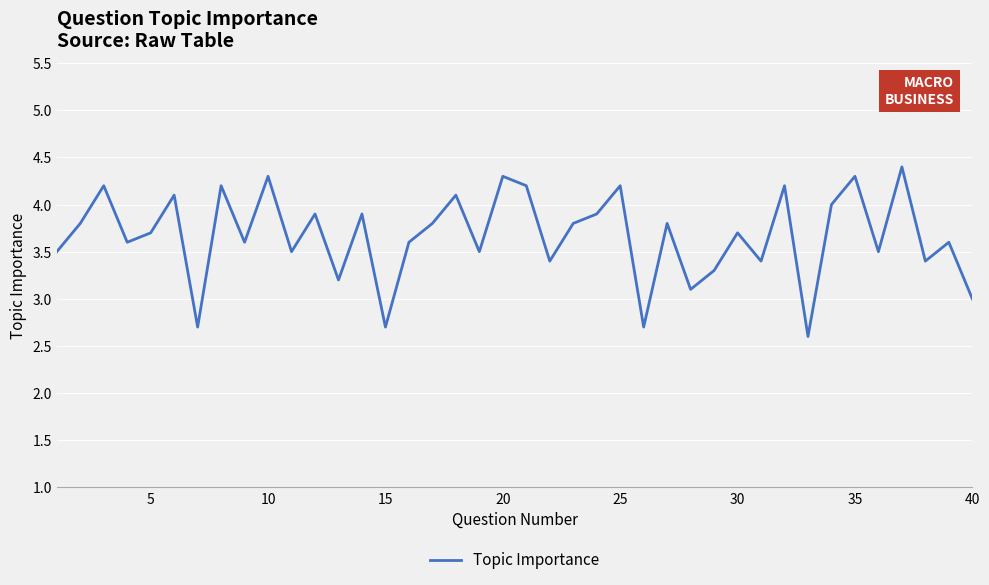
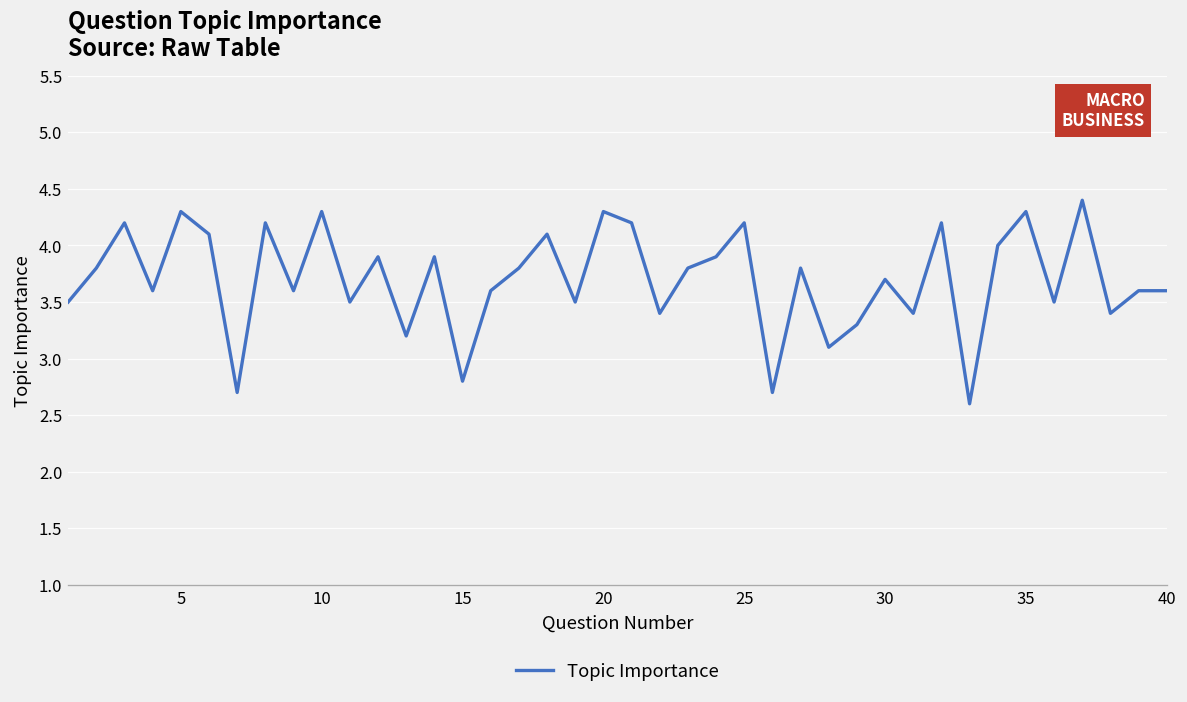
  {
-   "5": 3.7,
+   "5": 4.3,
    "10": 4.3,
-   "15": 2.7,
+   "15": 2.8,
    "20": 4.3,
    "25": 4.2,
    "30": 3.7,
    "35": 4.3,
-   "40": 3.0
+   "40": 3.6
  }
